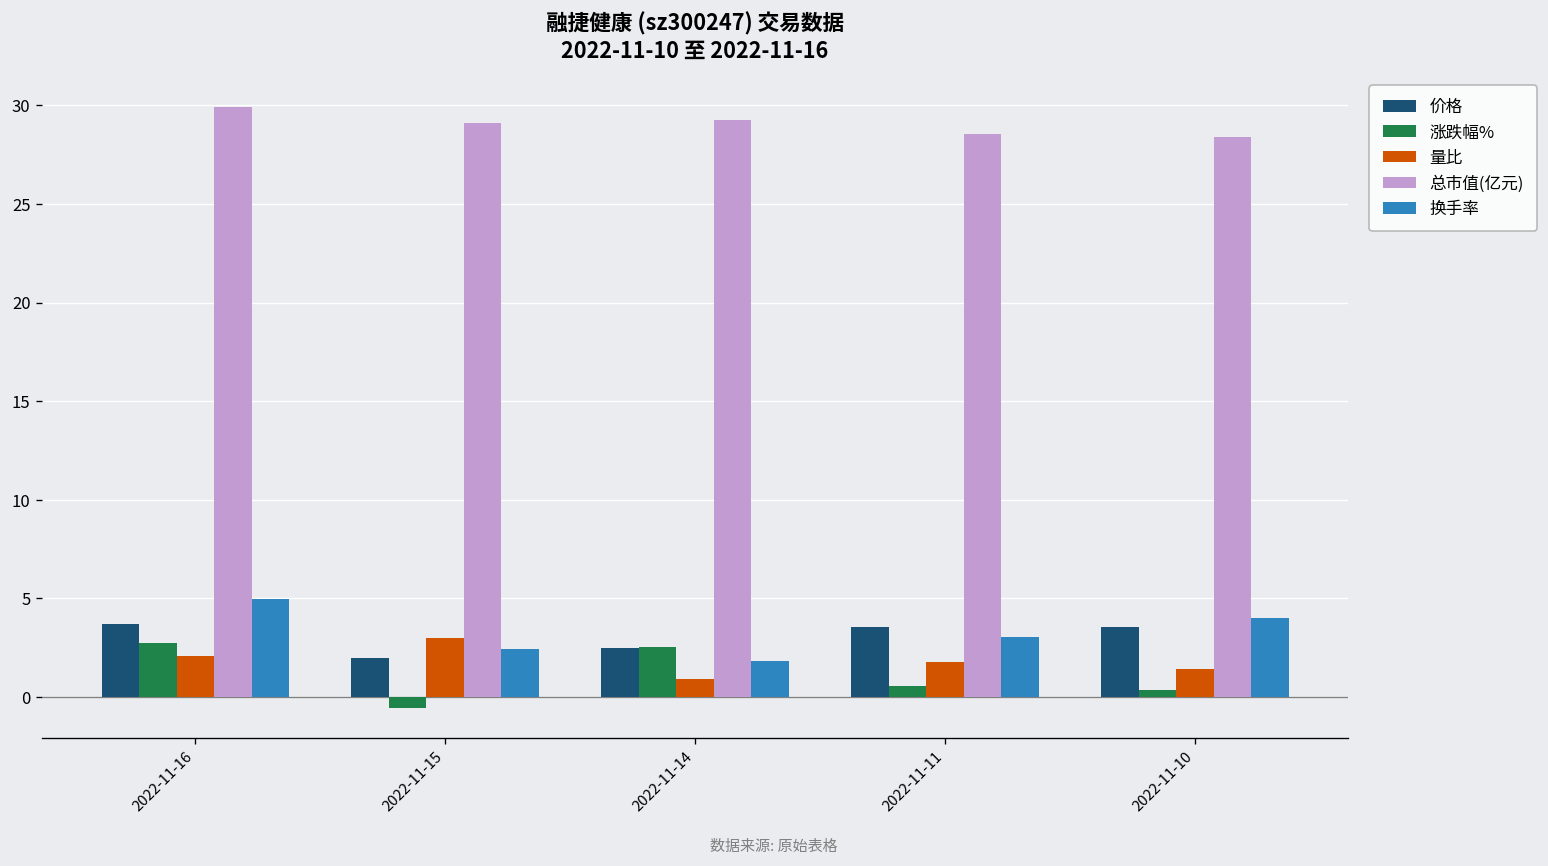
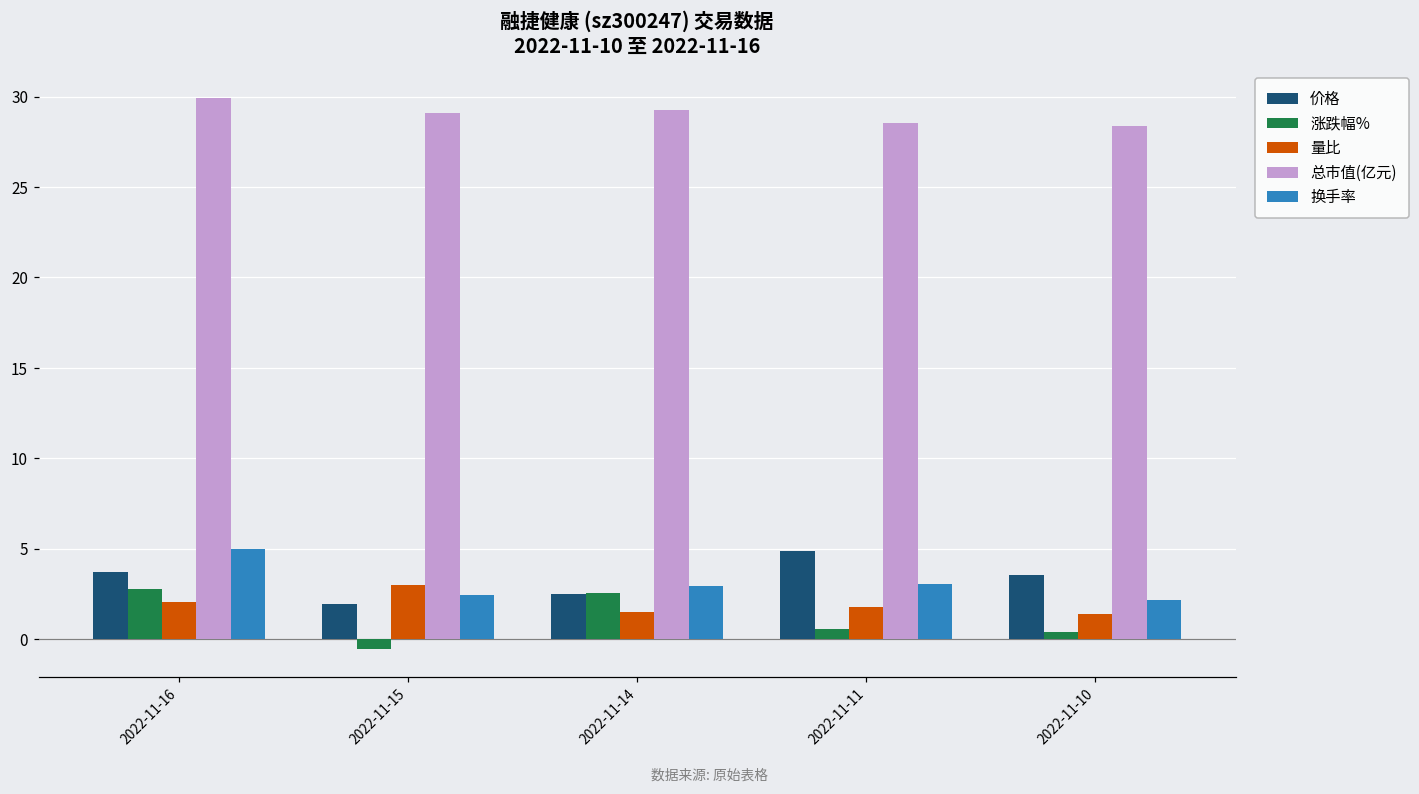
  {
    "价格": {
      "2022-11-16": 3.7,
      "2022-11-15": 2.0,
      "2022-11-14": 2.5,
-     "2022-11-11": 3.6,
+     "2022-11-11": 4.9,
      "2022-11-10": 3.5
    },
    "涨跌幅%": {
      "2022-11-16": 2.8,
      "2022-11-15": -0.6,
      "2022-11-14": 2.5,
      "2022-11-11": 0.6,
      "2022-11-10": 0.4
    },
    "量比": {
      "2022-11-16": 2.1,
      "2022-11-15": 3.0,
-     "2022-11-14": 0.9,
+     "2022-11-14": 1.5,
      "2022-11-11": 1.8,
      "2022-11-10": 1.4
    },
    "总市值(亿元)": {
      "2022-11-16": 29.9,
      "2022-11-15": 29.1,
      "2022-11-14": 29.3,
      "2022-11-11": 28.5,
      "2022-11-10": 28.4
    },
    "换手率": {
      "2022-11-16": 5.0,
      "2022-11-15": 2.5,
-     "2022-11-14": 1.9,
+     "2022-11-14": 2.9,
      "2022-11-11": 3.0,
-     "2022-11-10": 4.0
+     "2022-11-10": 2.2
    }
  }
